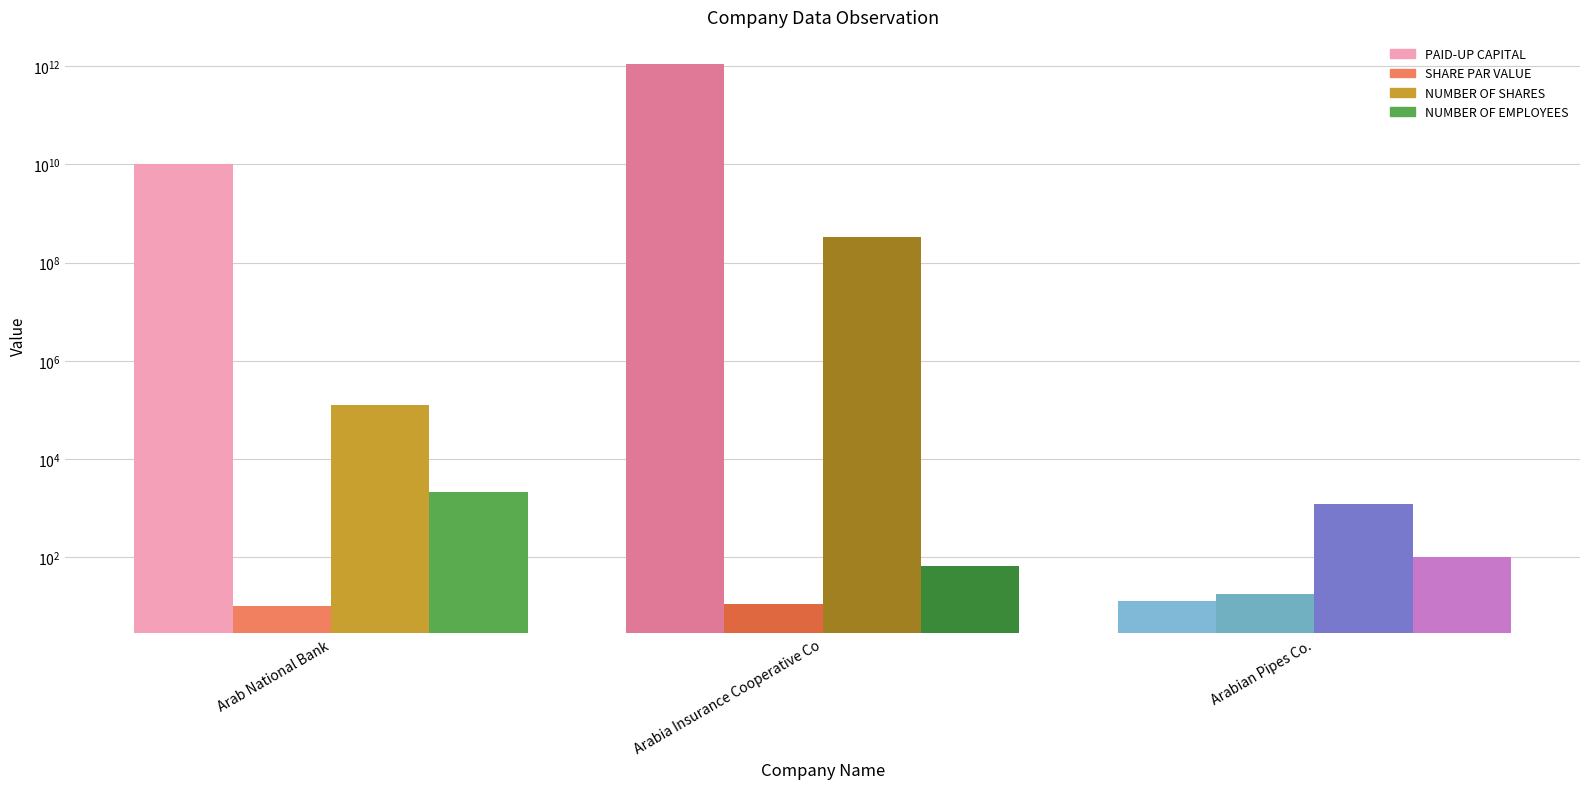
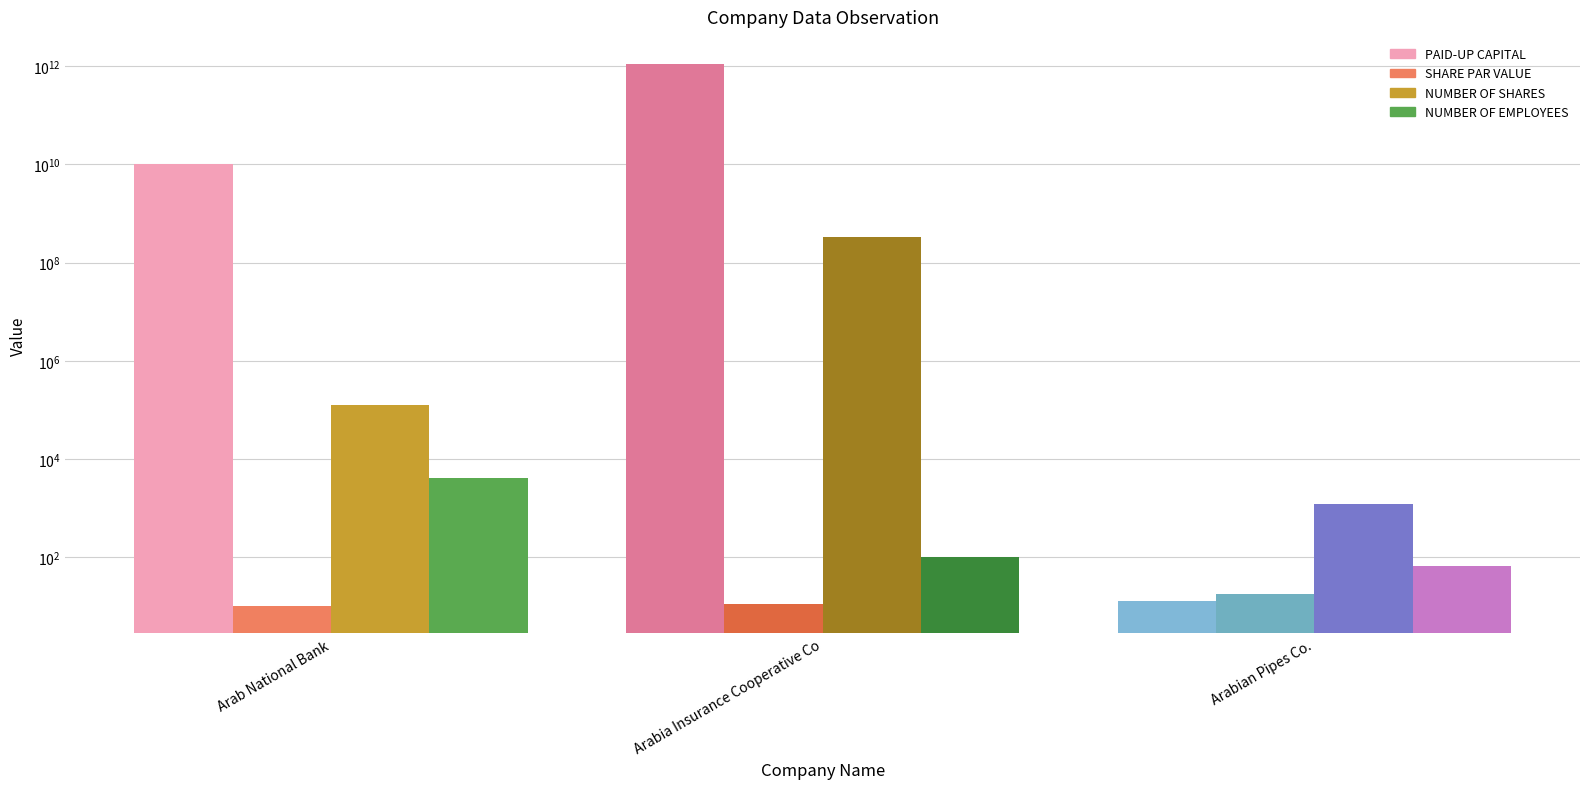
  {
    "PAID-UP CAPITAL": {
      "Arab National Bank": 10000000000,
      "Arabia Insurance Cooperative Co": 1100000000000,
      "Arabian Pipes Co.": 13
    },
    "SHARE PAR VALUE": {
      "Arab National Bank": 10,
      "Arabia Insurance Cooperative Co": 11,
      "Arabian Pipes Co.": 18
    },
    "NUMBER OF SHARES": {
      "Arab National Bank": 120000,
      "Arabia Insurance Cooperative Co": 300000000,
      "Arabian Pipes Co.": 1200
    },
    "NUMBER OF EMPLOYEES": {
-     "Arab National Bank": 2100,
-     "Arabia Insurance Cooperative Co": 70,
-     "Arabian Pipes Co.": 100
+     "Arab National Bank": 4000,
+     "Arabia Insurance Cooperative Co": 100,
+     "Arabian Pipes Co.": 70
    }
  }
